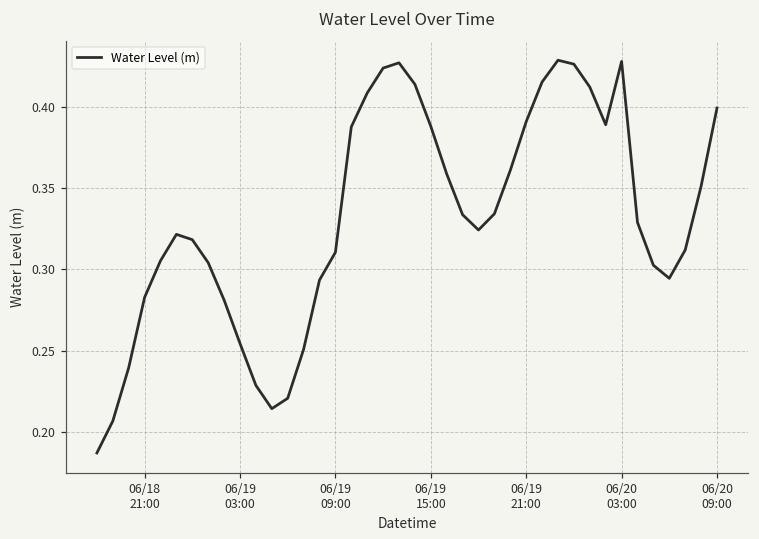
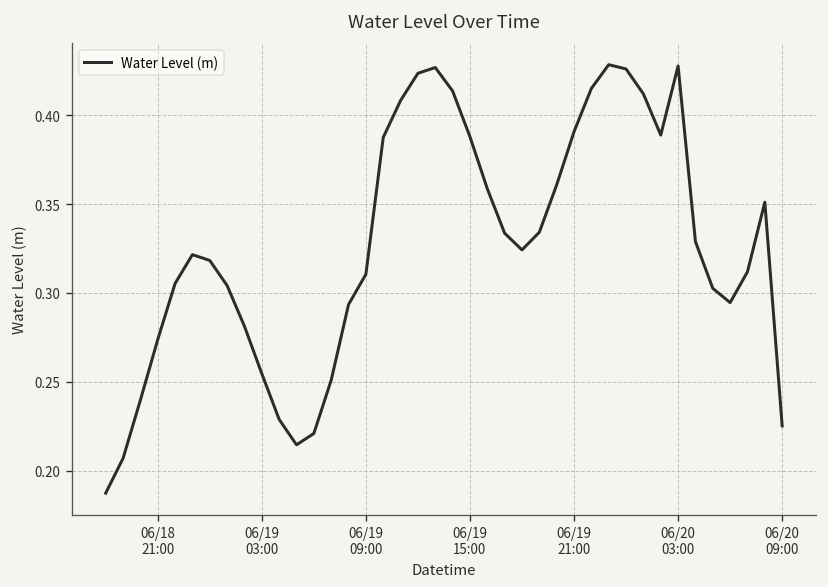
  {
-   "06/18 21:00": 0.283,
+   "06/18 21:00": 0.274,
    "06/19 03:00": 0.255,
    "06/19 09:00": 0.310,
    "06/19 15:00": 0.388,
    "06/19 21:00": 0.391,
    "06/20 03:00": 0.428,
-   "06/20 09:00": 0.399
+   "06/20 09:00": 0.225
  }
